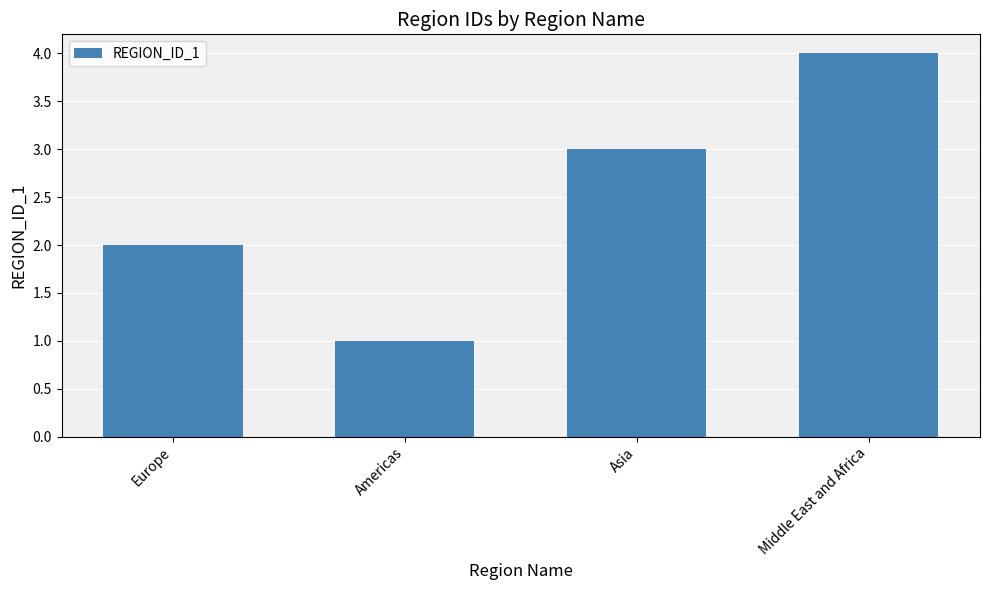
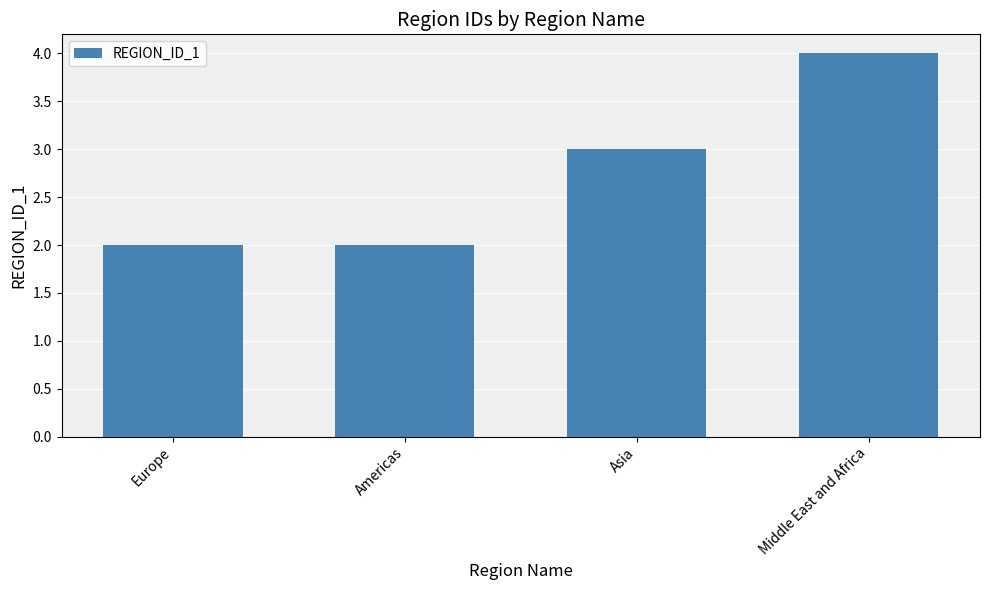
  {
    "Europe": 2,
-   "Americas": 1,
+   "Americas": 2,
    "Asia": 3,
    "Middle East and Africa": 4
  }
